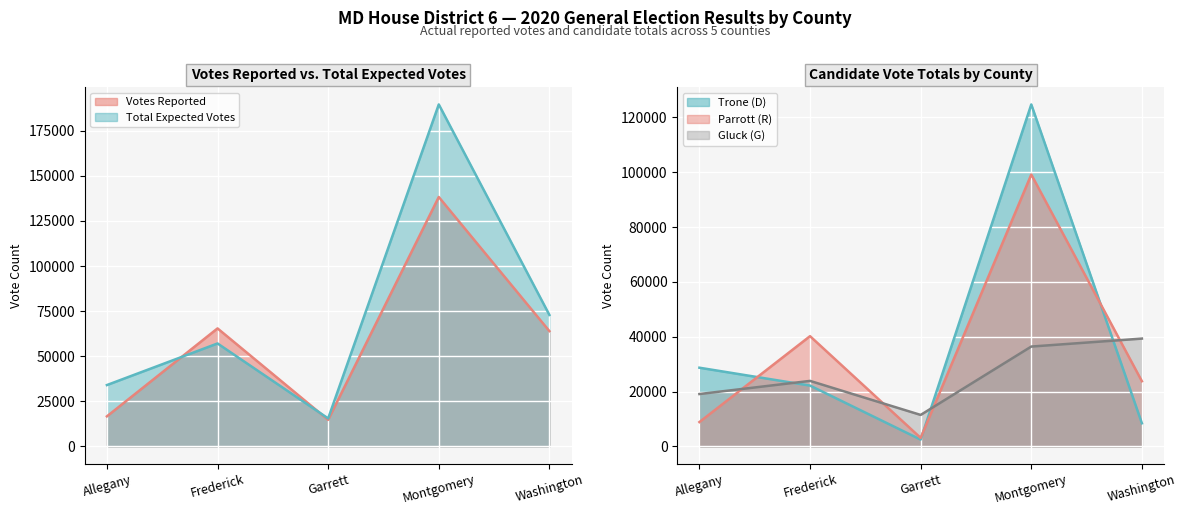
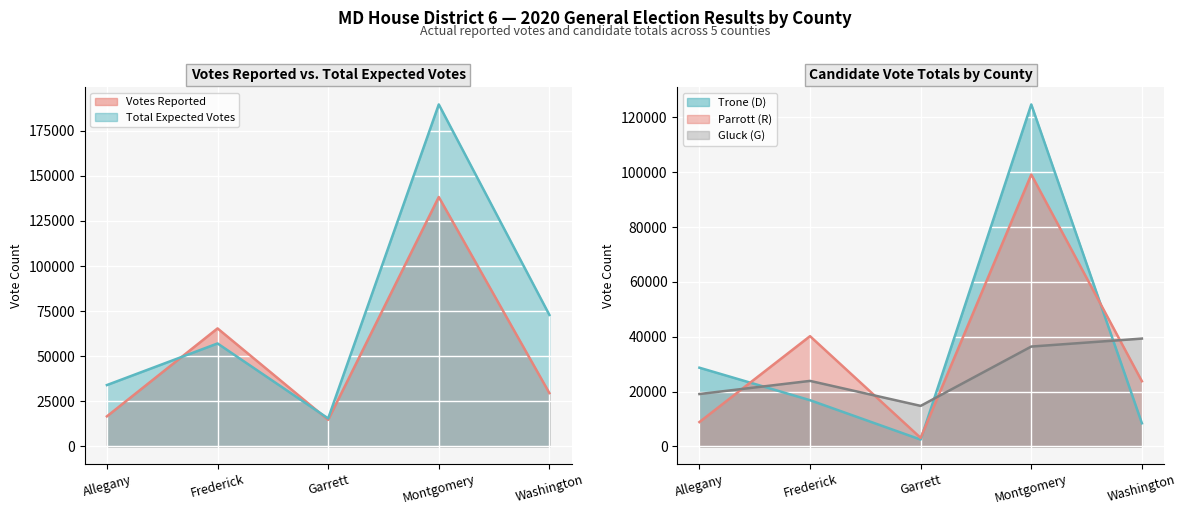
  {
    "Votes Reported vs. Total Expected Votes": {
      "Votes Reported": {
        "Allegany": 17000,
        "Frederick": 65000,
        "Montgomery": 138000,
-       "Washington": 64000
+       "Washington": 30000
      },
      "Total Expected Votes": {
        "Allegany": 34000,
        "Frederick": 57000,
        "Montgomery": 190000,
        "Washington": 73000
      }
    },
    "Candidate Vote Totals by County": {
      "Trone (D)": {
        "Allegany": 29000,
-       "Frederick": 22000,
+       "Frederick": 17000,
        "Montgomery": 125000,
        "Washington": 8000
      },
      "Parrott (R)": {
        "Allegany": 9000,
        "Frederick": 40000,
        "Montgomery": 99000,
        "Washington": 24000
      },
      "Gluck (G)": {
        "Allegany": 19000,
        "Frederick": 24000,
-       "Garrett": 11000,
+       "Garrett": 15000,
        "Montgomery": 36000,
        "Washington": 39000
      }
    }
  }
